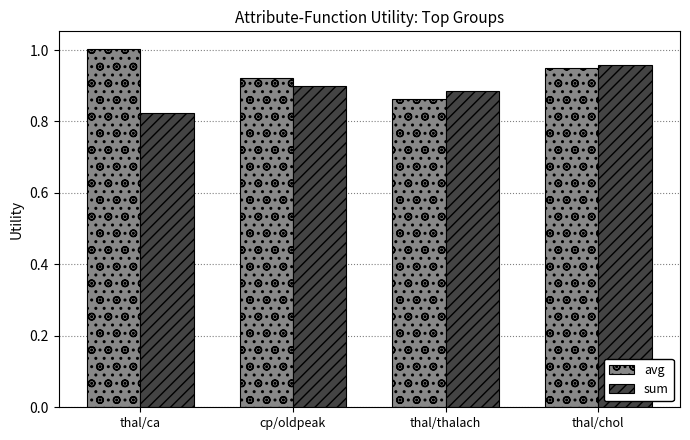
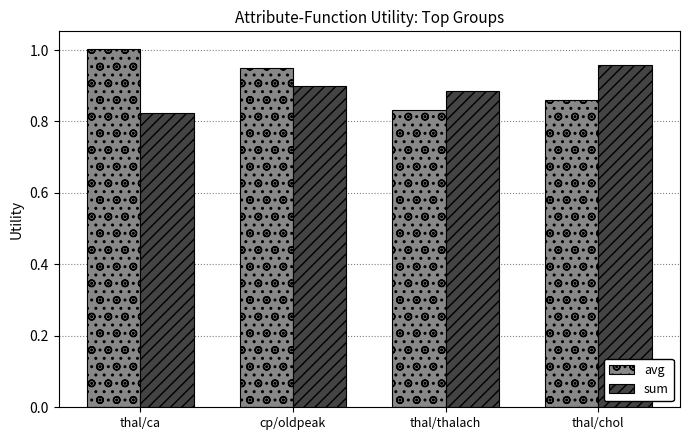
  {
    "avg": {
      "thal/ca": 1.00,
-     "cp/oldpeak": 0.92,
-     "thal/thalach": 0.86,
-     "thal/chol": 0.95
+     "cp/oldpeak": 0.95,
+     "thal/thalach": 0.83,
+     "thal/chol": 0.86
    },
    "sum": {
      "thal/ca": 0.82,
      "cp/oldpeak": 0.90,
      "thal/thalach": 0.88,
      "thal/chol": 0.96
    }
  }
